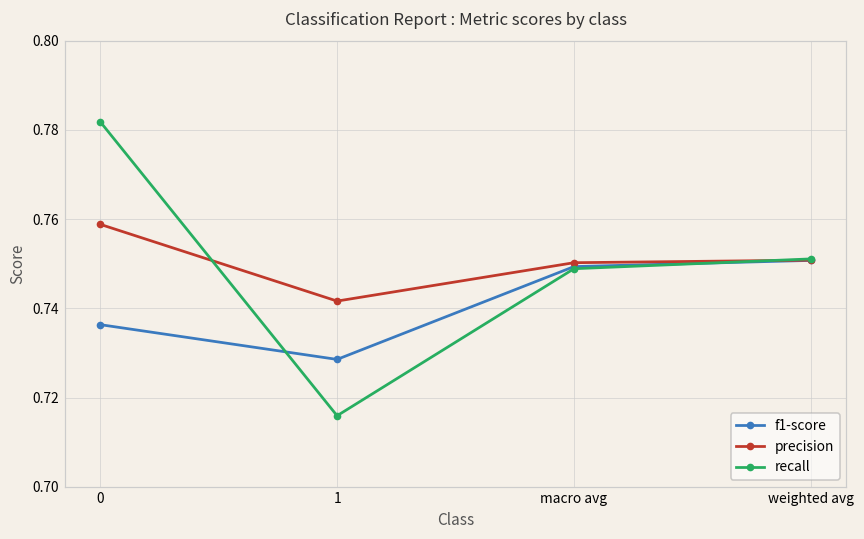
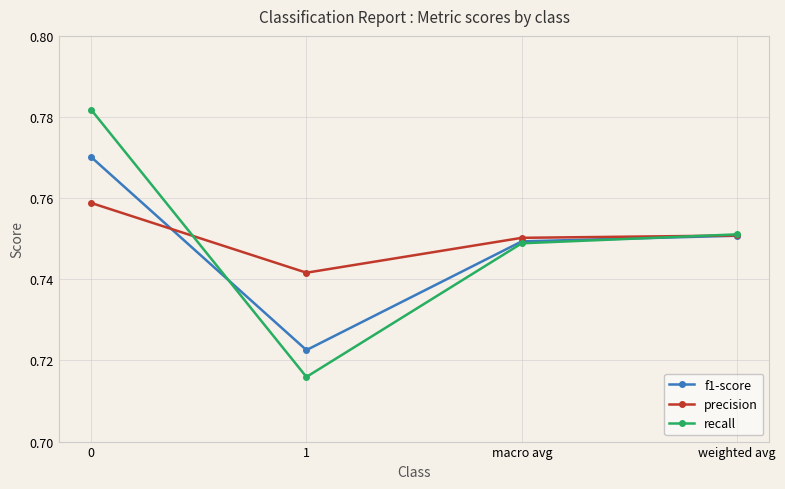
  {
    "f1-score": {
-     "0": 0.736,
-     "1": 0.729
+     "0": 0.770,
+     "1": 0.723
    },
    "precision": {
      "0": 0.759,
      "1": 0.742,
      "macro avg": 0.750
    },
    "recall": {
      "0": 0.782,
      "1": 0.716
    }
  }
